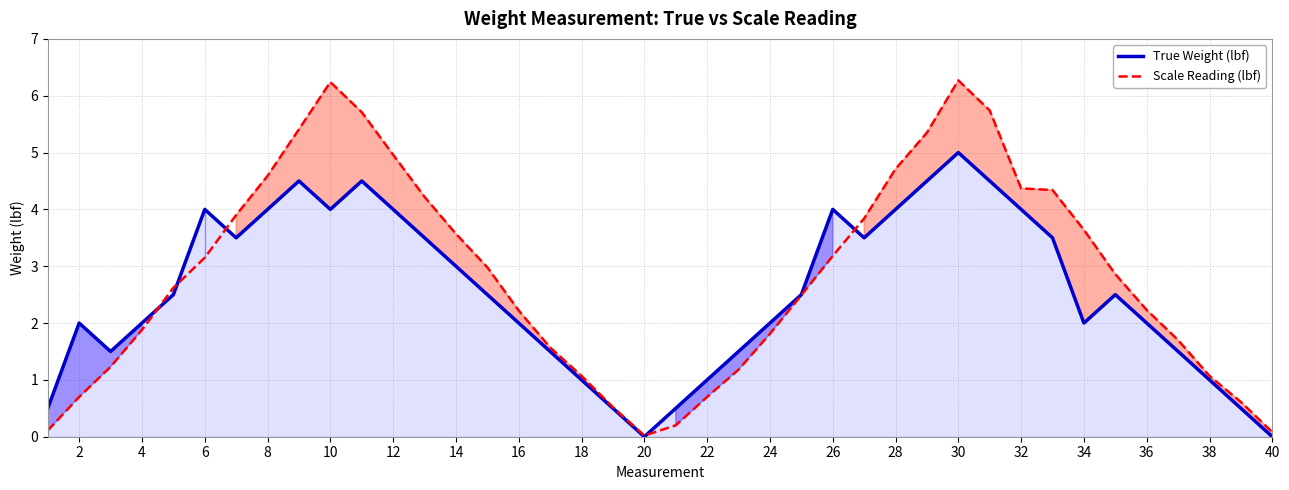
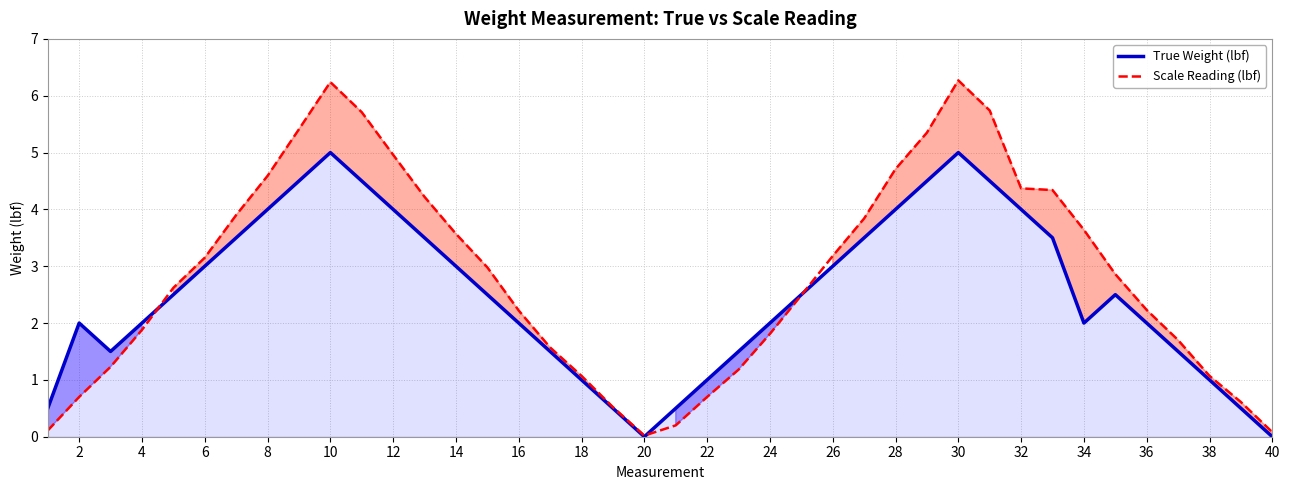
  {
    "True Weight (lbf)": {
      "2": 2,
      "4": 2,
-     "6": 4,
+     "6": 3,
      "8": 4,
-     "10": 4,
+     "10": 5,
      "12": 4,
      "14": 3,
      "16": 2,
      "18": 1,
      "22": 1,
      "24": 2,
-     "26": 4,
+     "26": 3,
      "28": 4,
      "30": 5,
      "32": 4,
      "34": 2,
      "36": 2,
      "38": 1,
      "40": 0
    },
    "Scale Reading (lbf)": {
      "2": 0.7,
      "4": 1.9,
      "6": 3.2,
      "8": 4.6,
      "10": 6.2,
      "12": 5,
      "14": 3.6,
      "16": 2.2,
      "18": 1.1,
      "22": 0.7,
      "24": 1.8,
      "26": 3.2,
      "28": 4.7,
      "30": 6.3,
      "32": 4.4,
      "34": 3.6,
      "36": 2.2,
      "38": 1.1,
      "40": 0.1
    }
  }
